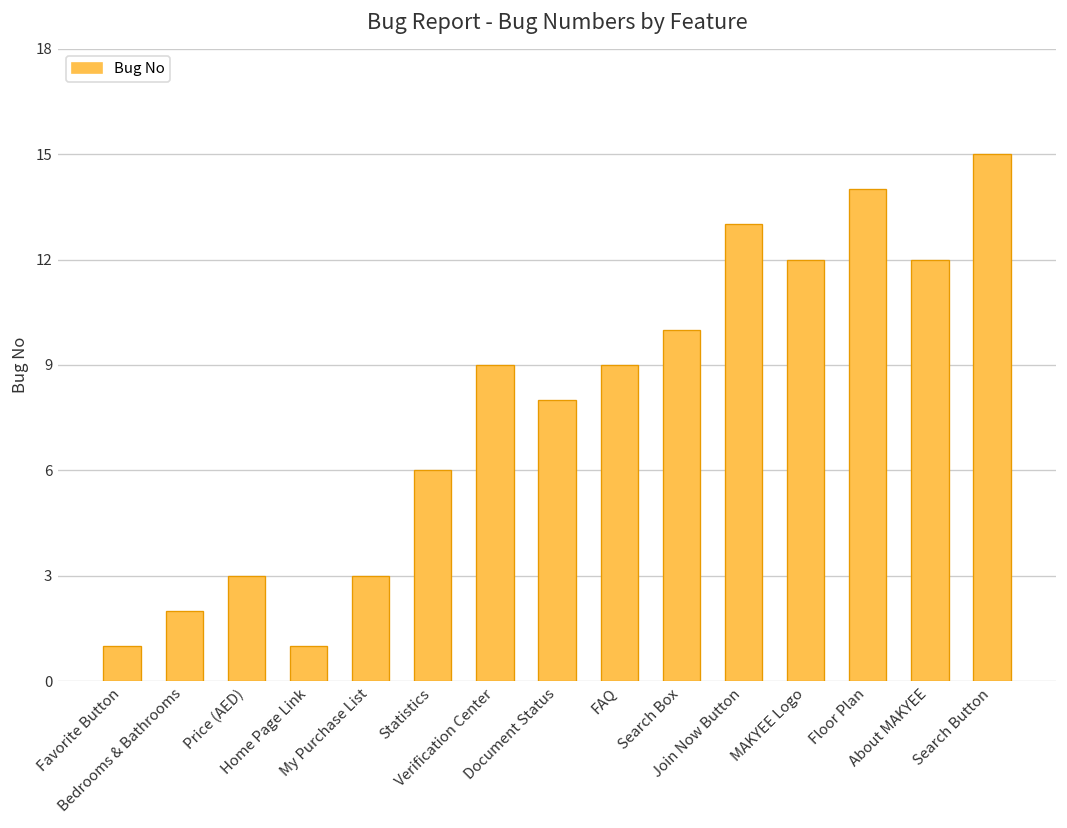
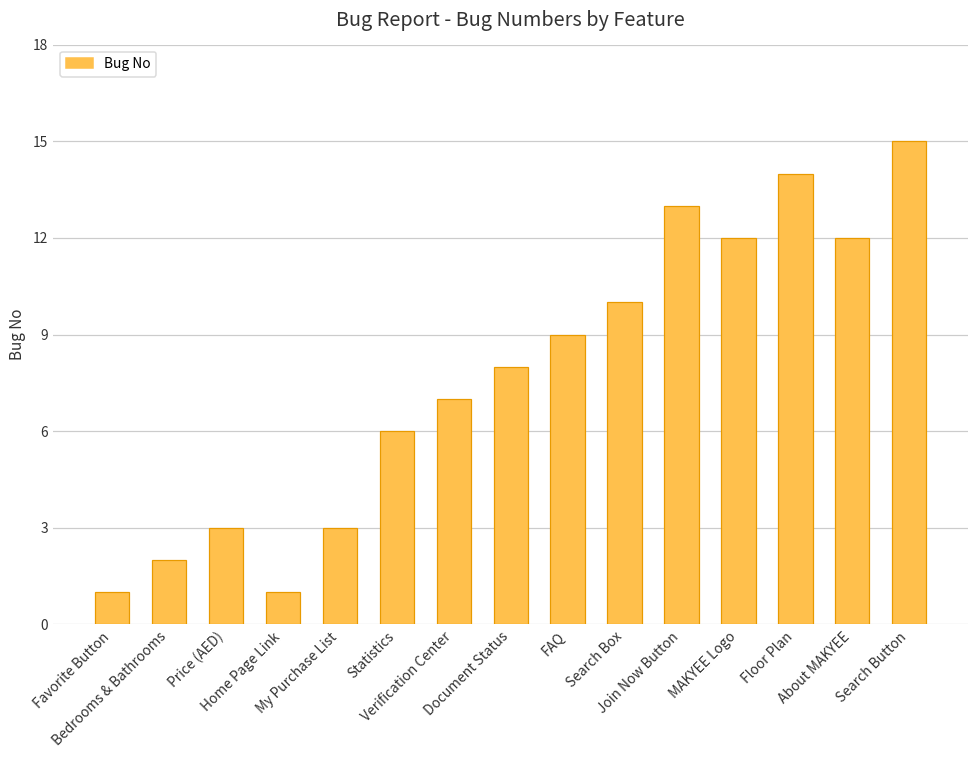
  {
    "Favorite Button": 1,
    "Bedrooms & Bathrooms": 2,
    "Price (AED)": 3,
    "Home Page Link": 1,
    "My Purchase List": 3,
    "Statistics": 6,
-   "Verification Center": 9,
+   "Verification Center": 7,
    "Document Status": 8,
    "FAQ": 9,
    "Search Box": 10,
    "Join Now Button": 13,
    "MAKYEE Logo": 12,
    "Floor Plan": 14,
    "About MAKYEE": 12,
    "Search Button": 15
  }
